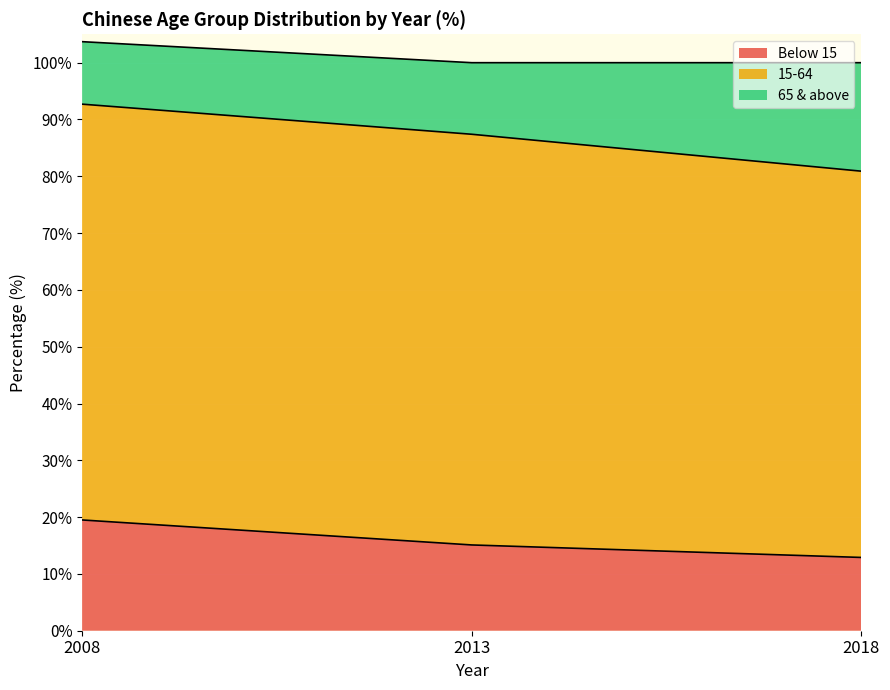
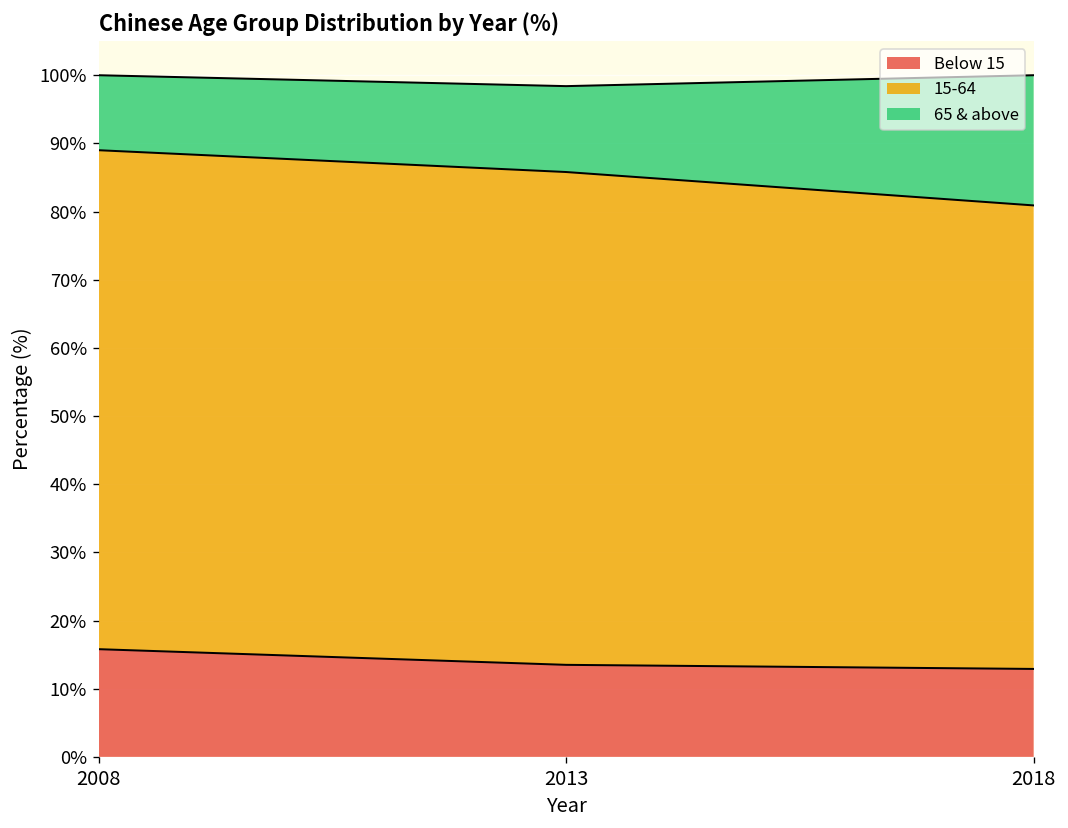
  {
    "Below 15": {
-     "2008": "20%",
-     "2013": "15%",
+     "2008": "16%",
+     "2013": "14%",
      "2018": "13%"
    },
    "15-64": {
      "2008": "73%",
      "2013": "72%",
      "2018": "68%"
    },
    "65 & above": {
      "2008": "11%",
      "2013": "13%",
      "2018": "19%"
    }
  }
